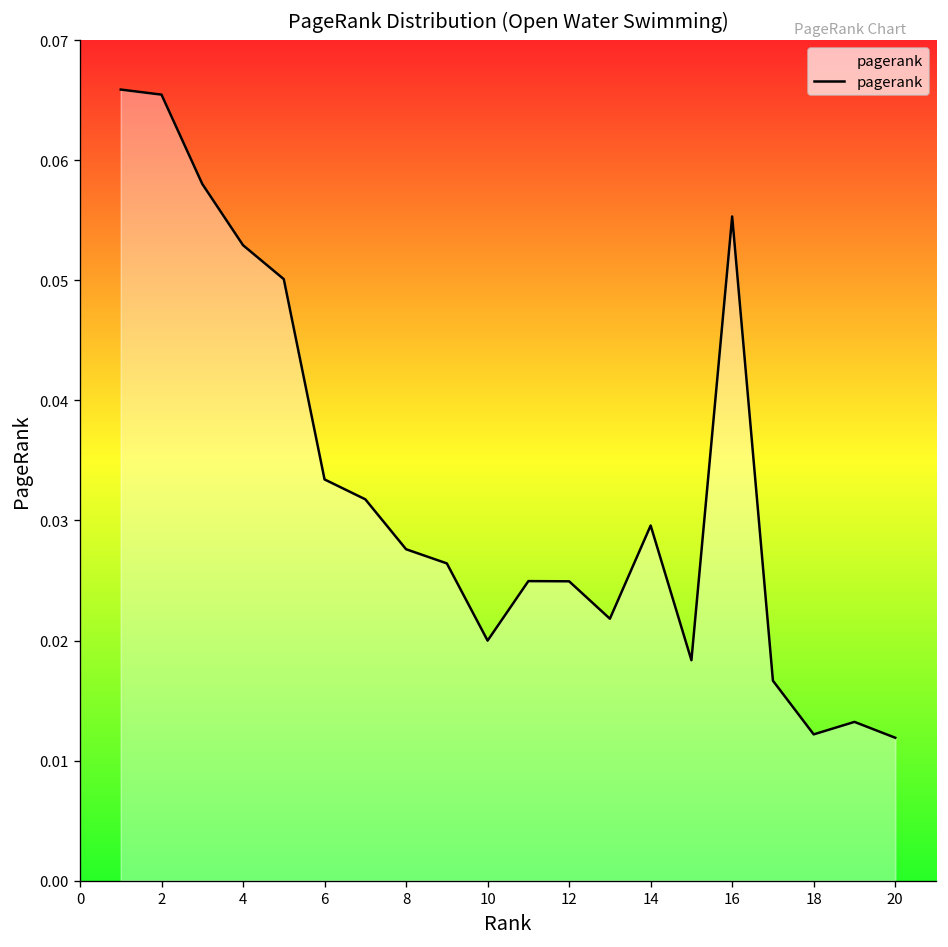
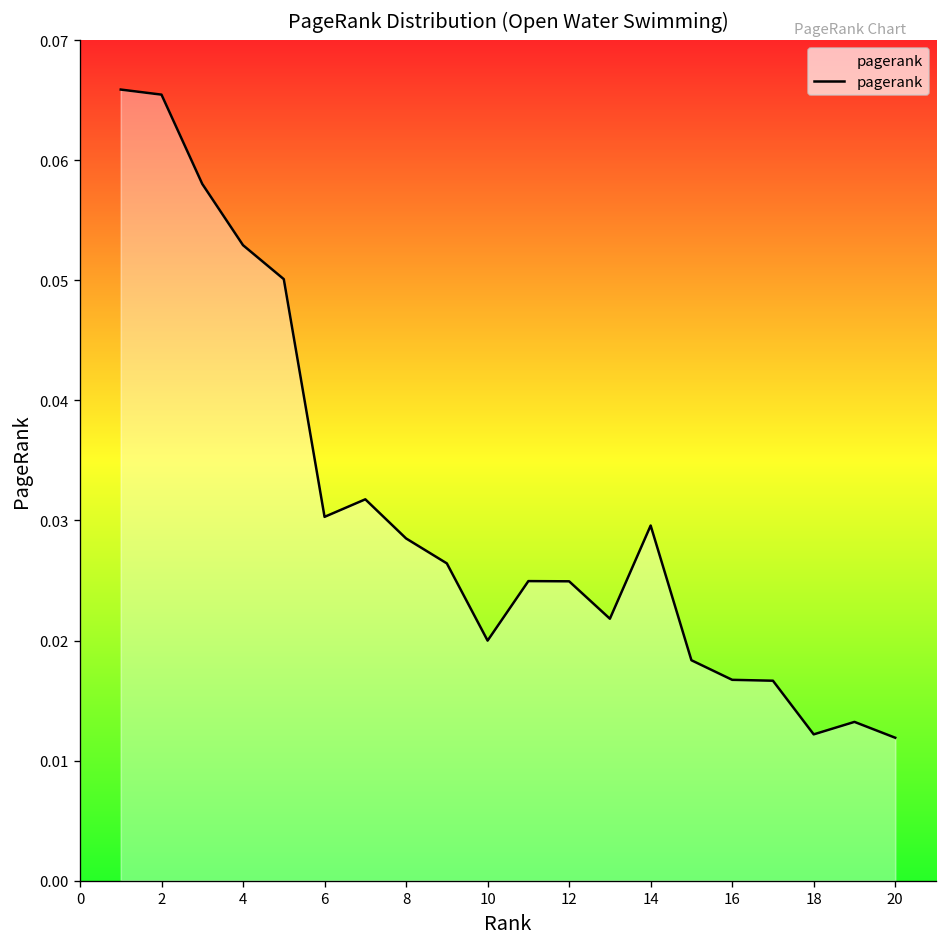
  {
    "2": 0.0655,
    "4": 0.0529,
-   "6": 0.0334,
-   "8": 0.0276,
+   "6": 0.0303,
+   "8": 0.0285,
    "10": 0.0200,
    "12": 0.0249,
    "14": 0.0296,
-   "16": 0.0553,
+   "16": 0.0167,
    "18": 0.0122,
    "20": 0.0119
  }
